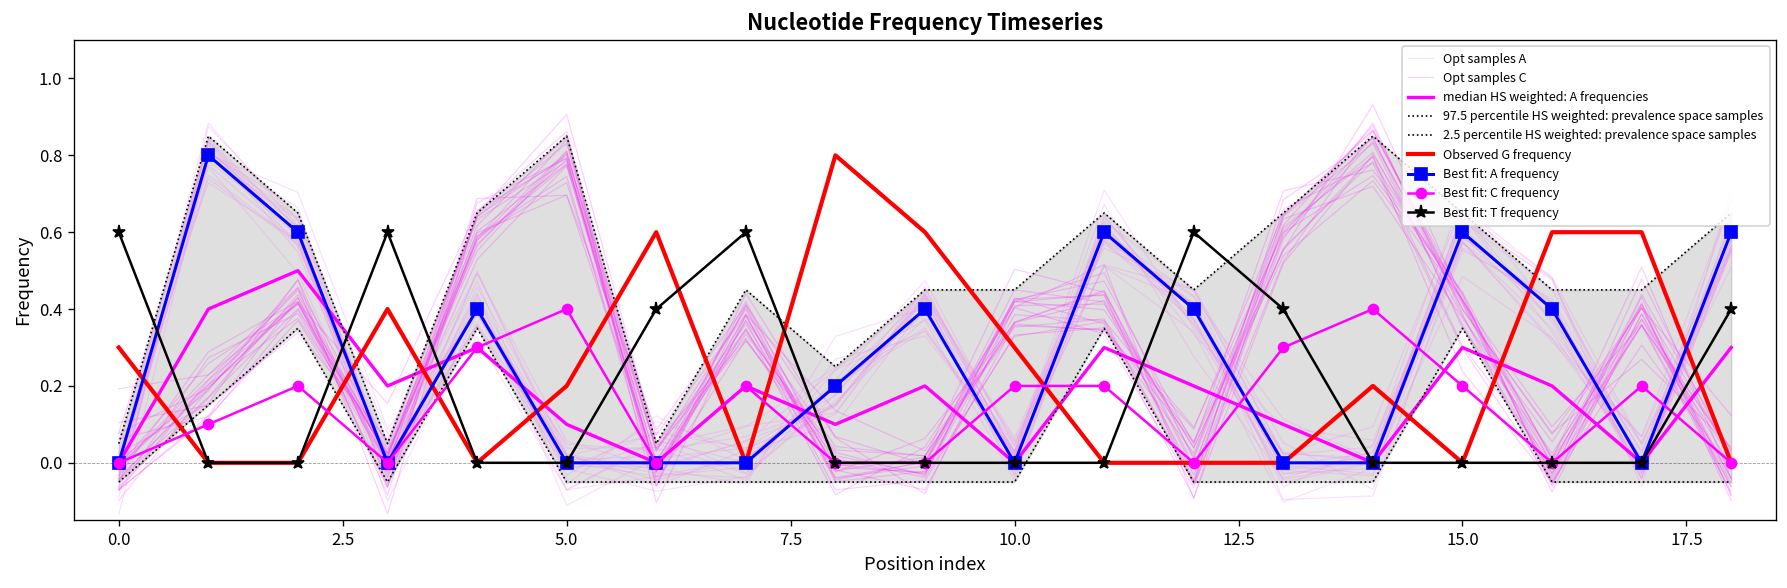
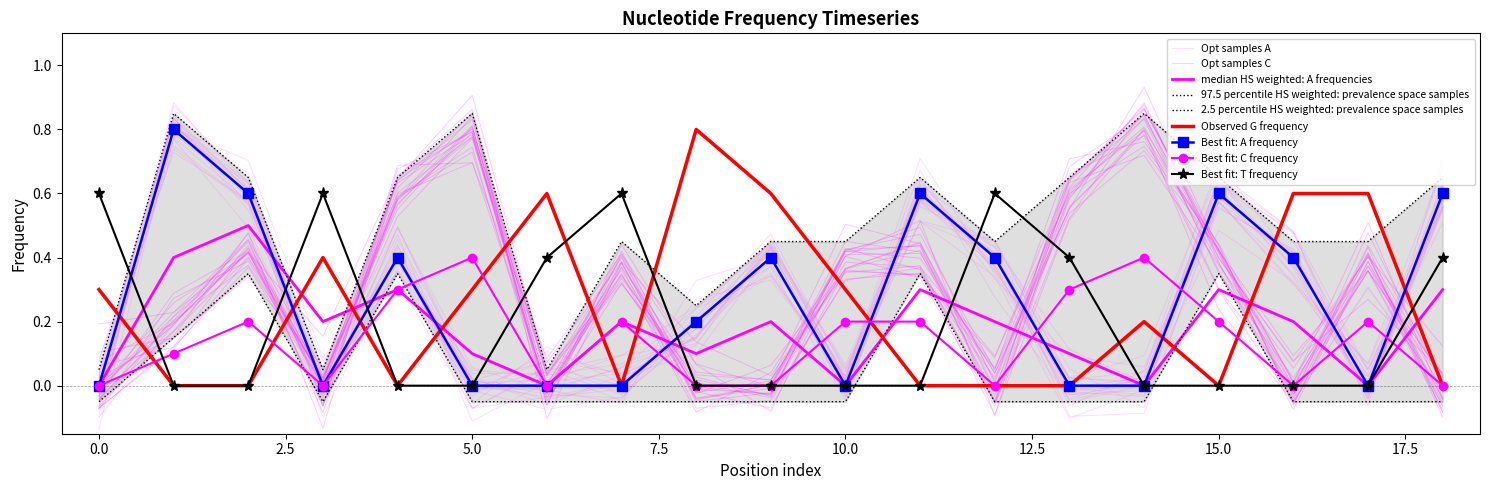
  {
    "Observed G frequency": {
      "0.0": 0.3,
-     "5.0": 0.2,
+     "5.0": 0.3,
      "10.0": 0.3
    }
  }
